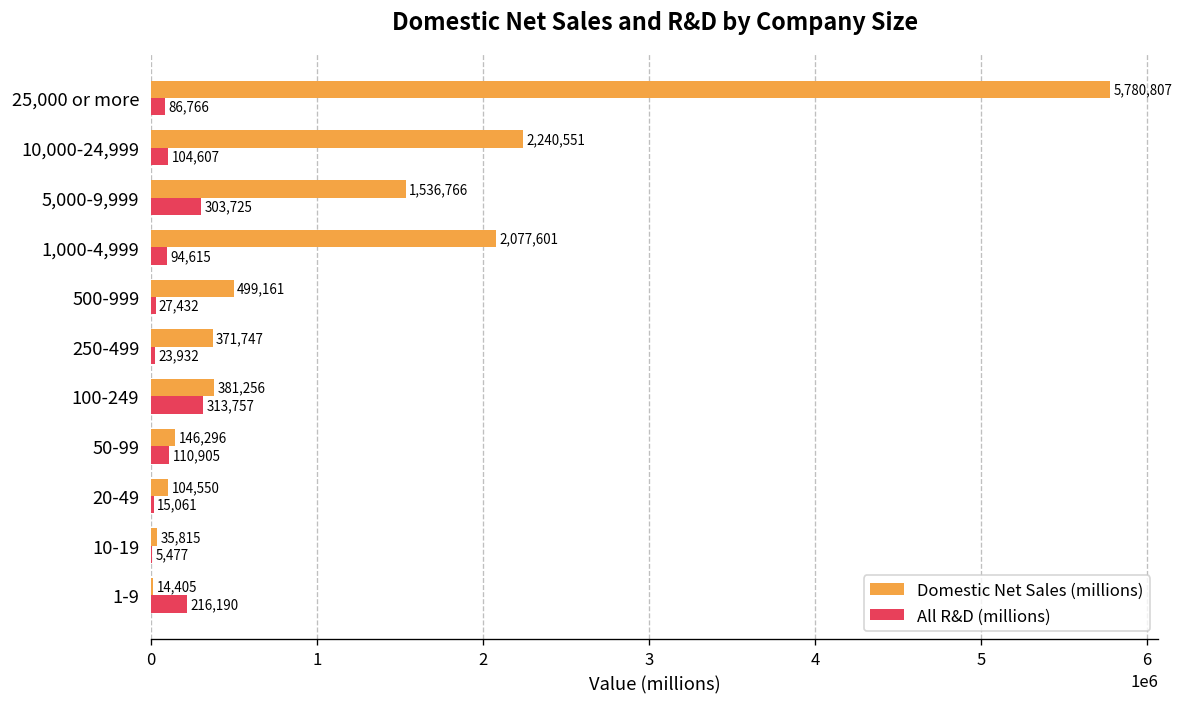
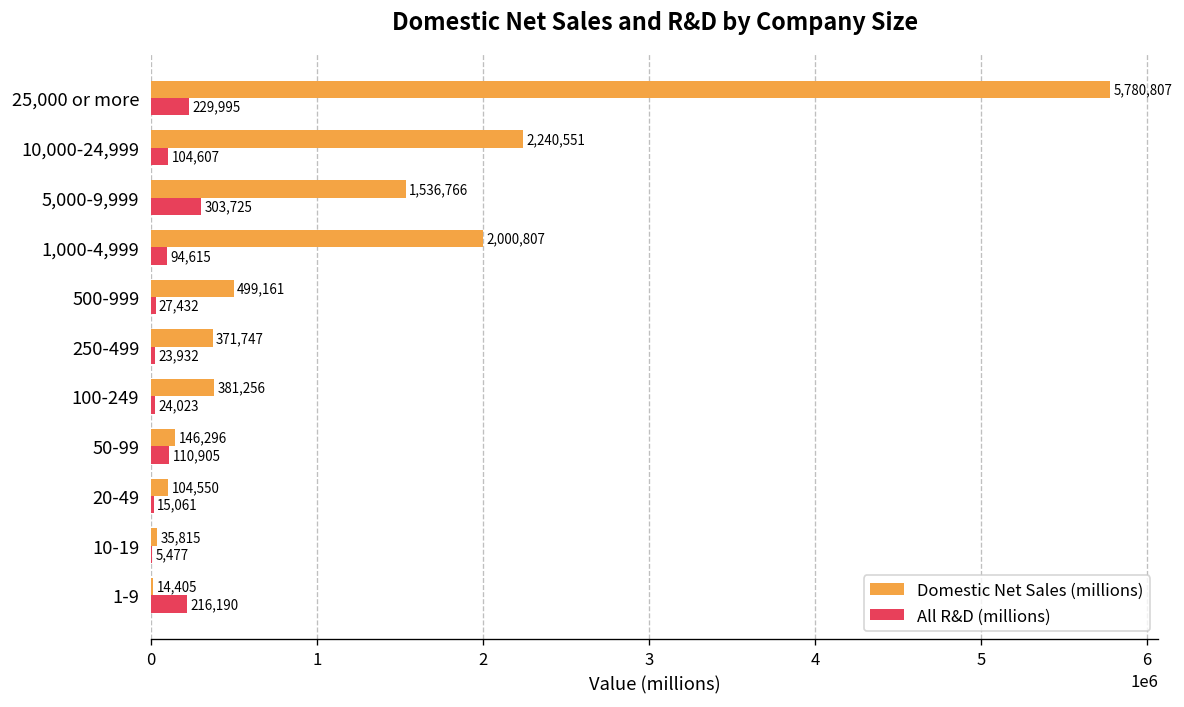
  {
    "Domestic Net Sales (millions)": {
      "25,000 or more": "5,780,807",
      "10,000-24,999": "2,240,551",
      "5,000-9,999": "1,536,766",
-     "1,000-4,999": "2,077,601",
+     "1,000-4,999": "2,000,807",
      "500-999": "499,161",
      "250-499": "371,747",
      "100-249": "381,256",
      "50-99": "146,296",
      "20-49": "104,550",
      "10-19": "35,815",
      "1-9": "14,405"
    },
    "All R&D (millions)": {
-     "25,000 or more": "86,766",
+     "25,000 or more": "229,995",
      "10,000-24,999": "104,607",
      "5,000-9,999": "303,725",
      "1,000-4,999": "94,615",
      "500-999": "27,432",
      "250-499": "23,932",
-     "100-249": "313,757",
+     "100-249": "24,023",
      "50-99": "110,905",
      "20-49": "15,061",
      "10-19": "5,477",
      "1-9": "216,190"
    }
  }
